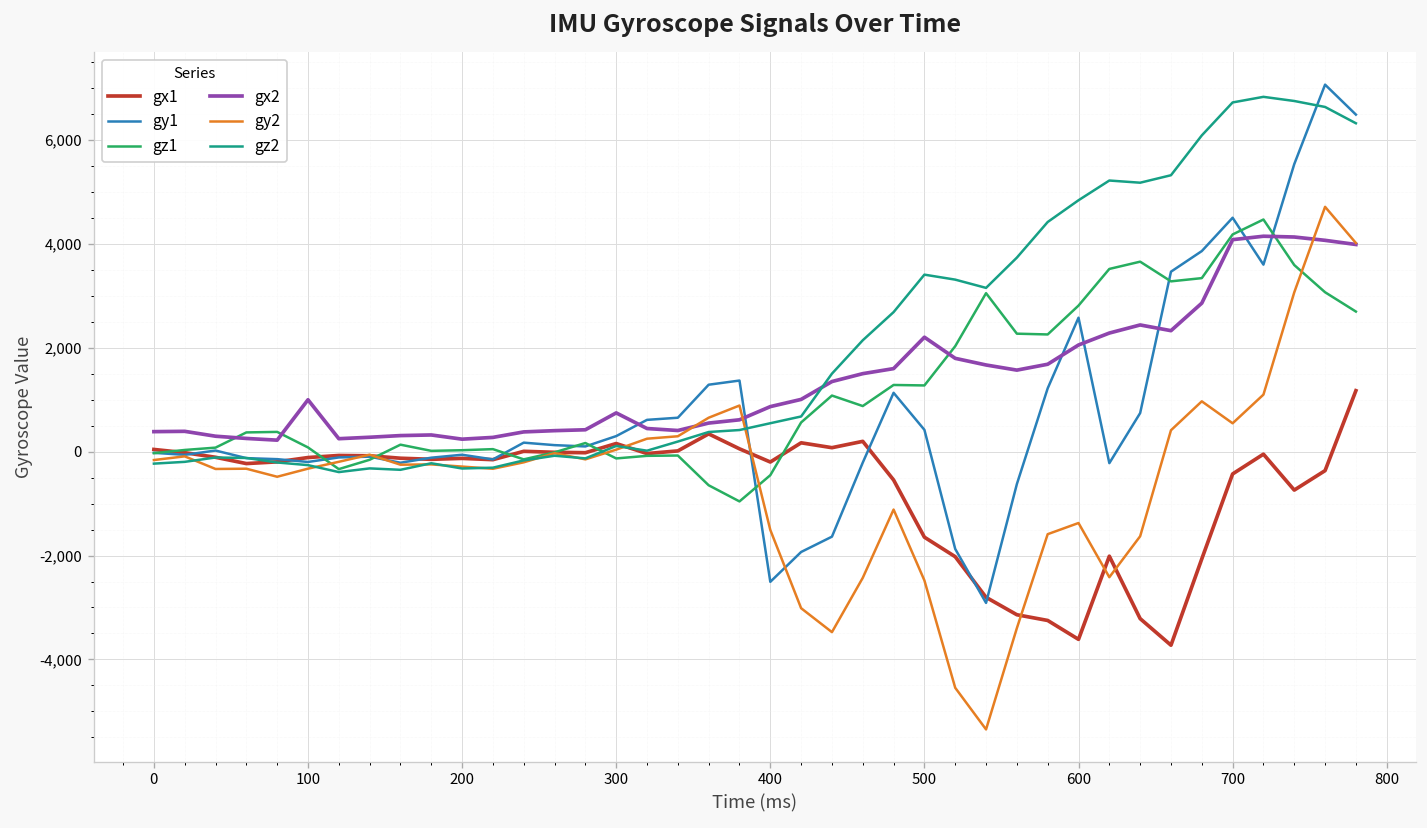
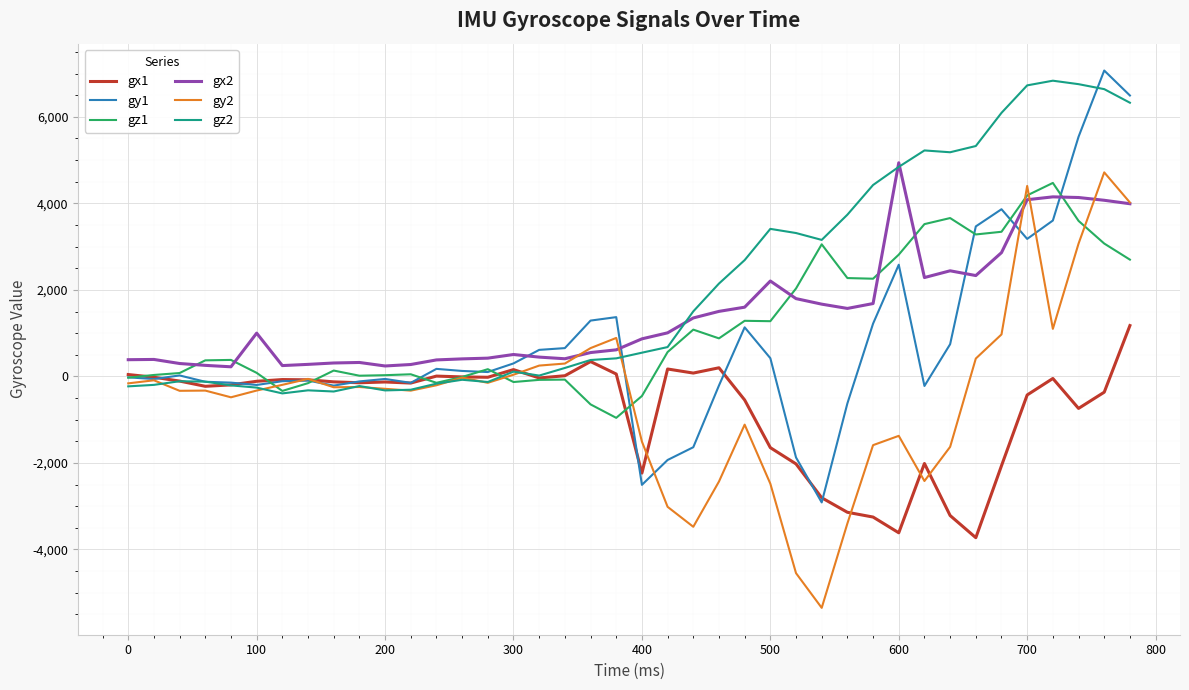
  {
    "gx1": {
      "0": "0",
      "100": "-100",
      "200": "-100",
-     "400": "-200",
+     "400": "-2,200",
      "500": "-1,600",
      "600": "-3,600",
      "700": "-400"
    },
    "gy1": {
      "100": "-200",
      "200": "-100",
      "300": "300",
      "400": "-2,500",
      "500": "400",
      "600": "2,600",
-     "700": "4,500"
+     "700": "3,200"
    },
    "gx2": {
      "0": "400",
      "100": "1,000",
      "200": "200",
-     "300": "700",
+     "300": "500",
      "400": "900",
      "500": "2,200",
-     "600": "2,100",
+     "600": "4,900",
      "700": "4,100"
    },
    "gy2": {
      "0": "-200",
      "100": "-300",
      "300": "0",
      "400": "-1,500",
      "500": "-2,500",
      "600": "-1,400",
-     "700": "500"
+     "700": "4,400"
    }
  }
